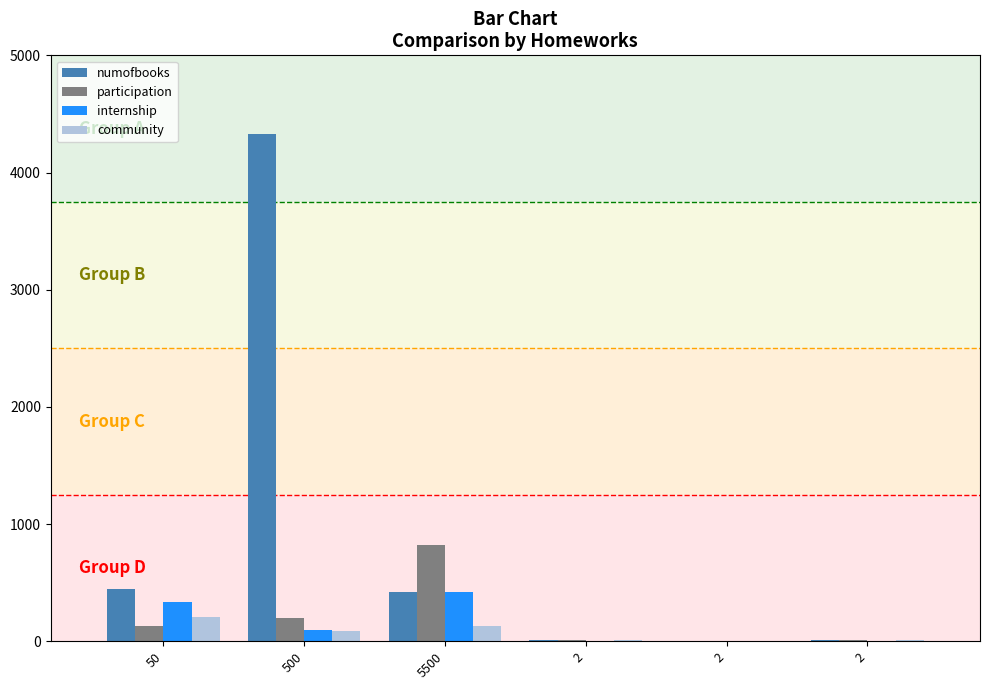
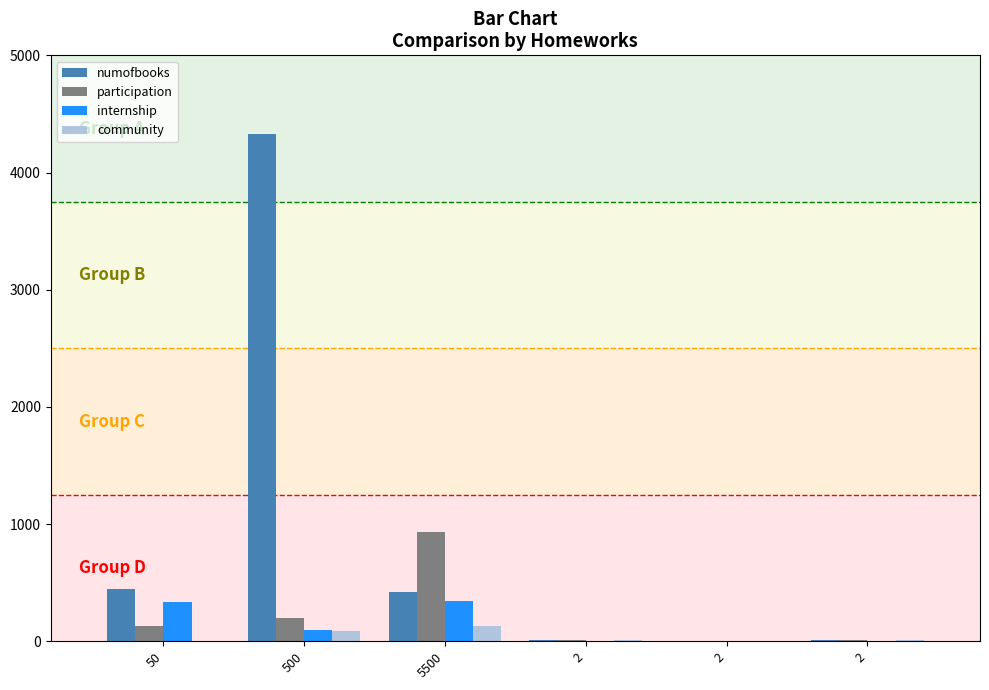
  {
    "numofbooks": {
      "50": 450,
      "500": 4330,
      "5500": 420
    },
    "participation": {
      "50": 130,
      "500": 200,
-     "5500": 820
+     "5500": 940
    },
    "internship": {
      "50": 330,
      "500": 100,
-     "5500": 420
+     "5500": 340
    },
    "community": {
-     "50": 210,
+     "50": 0,
      "500": 90,
      "5500": 130
    }
  }
